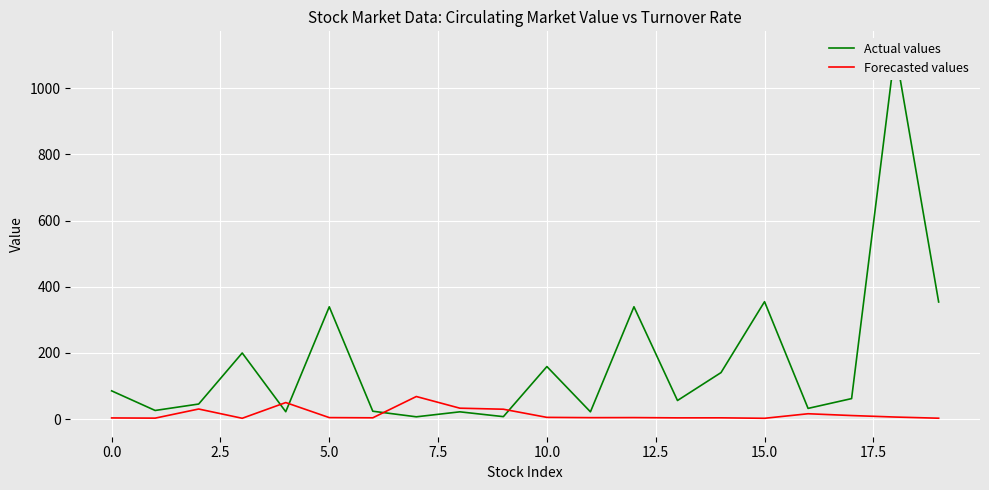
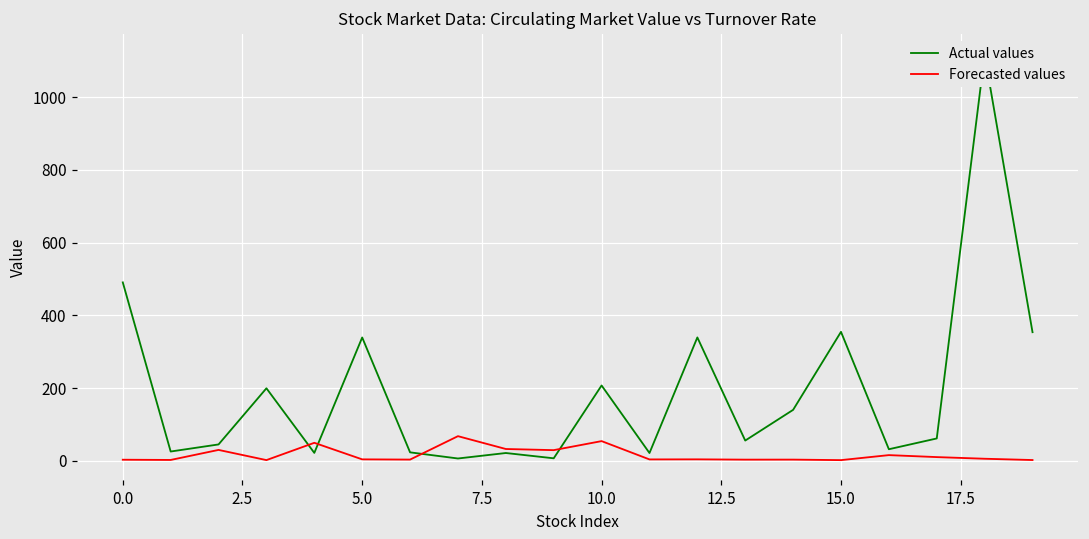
  {
    "Actual values": {
-     "0.0": 90,
+     "0.0": 490,
      "5.0": 340,
-     "10.0": 160,
+     "10.0": 210,
      "15.0": 350
    },
    "Forecasted values": {
      "0.0": 0,
      "5.0": 0,
-     "10.0": 10,
+     "10.0": 50,
      "15.0": 0
    }
  }
